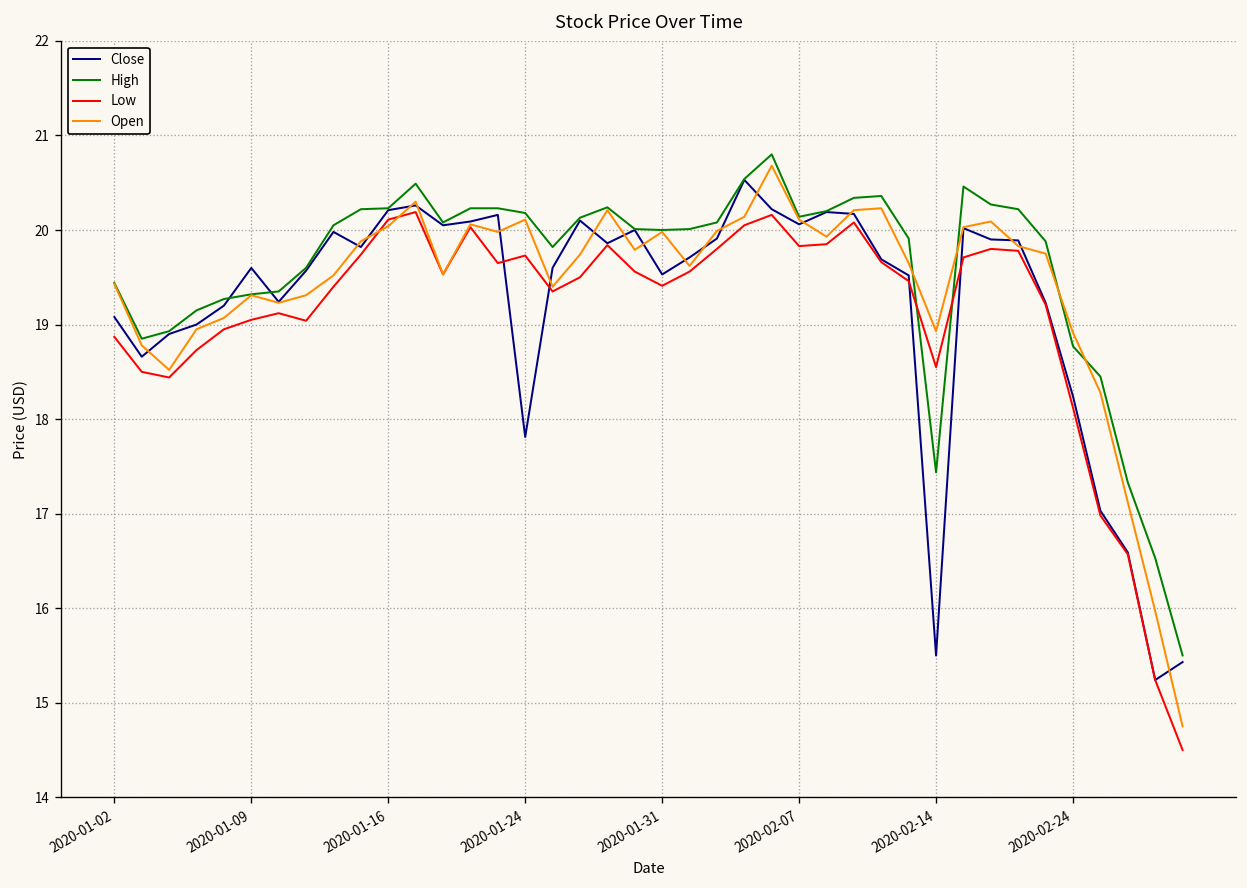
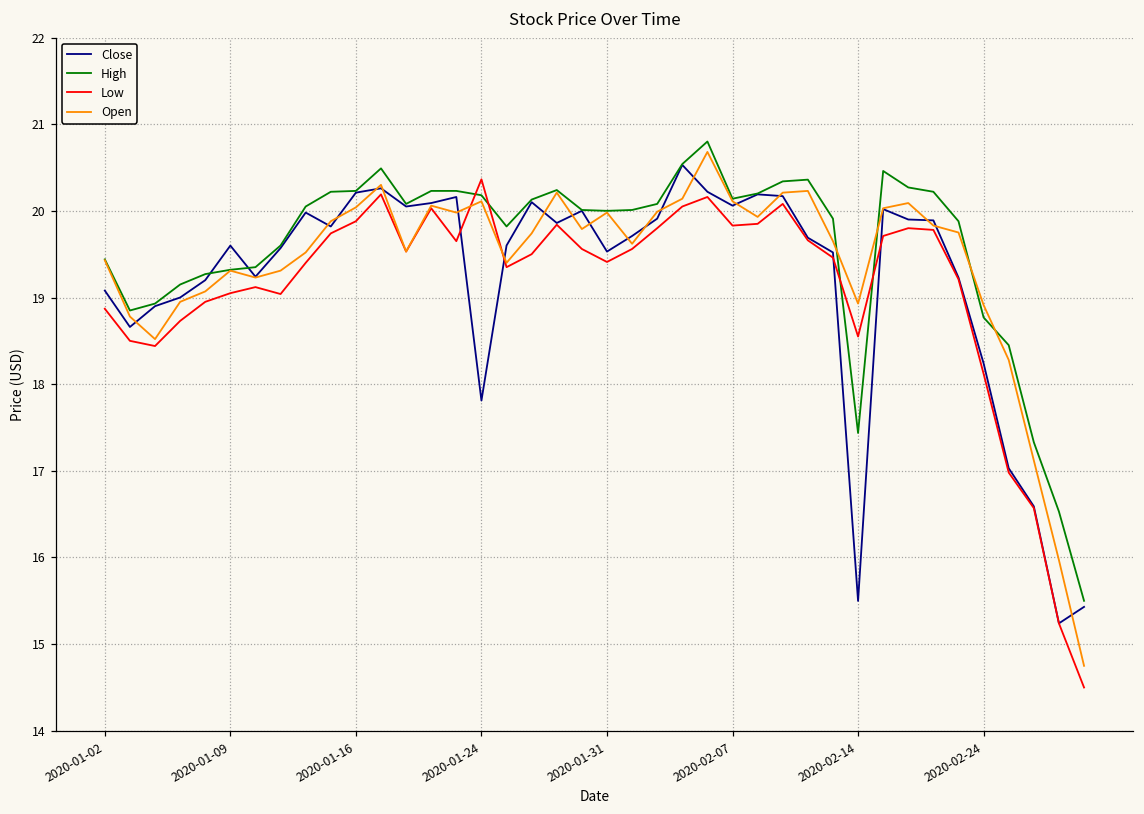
  {
    "Close": {
      "2020-01-02": 19.1,
      "2020-01-09": 19.6,
      "2020-01-24": 17.8,
      "2020-01-31": 19.5,
      "2020-02-07": 20.1,
      "2020-02-14": 15.5,
      "2020-02-24": 18.2
    },
    "High": {
      "2020-01-24": 20.2,
      "2020-02-14": 17.4,
      "2020-02-24": 18.8
    },
    "Low": {
      "2020-01-02": 18.9,
      "2020-01-09": 19.0,
-     "2020-01-16": 20.1,
-     "2020-01-24": 19.7,
+     "2020-01-16": 19.9,
+     "2020-01-24": 20.4,
      "2020-01-31": 19.4,
      "2020-02-07": 19.8,
      "2020-02-14": 18.5,
      "2020-02-24": 18.1
    },
    "Open": {
      "2020-01-16": 20.0,
      "2020-01-24": 20.1,
      "2020-02-14": 18.9,
      "2020-02-24": 18.9
    }
  }
